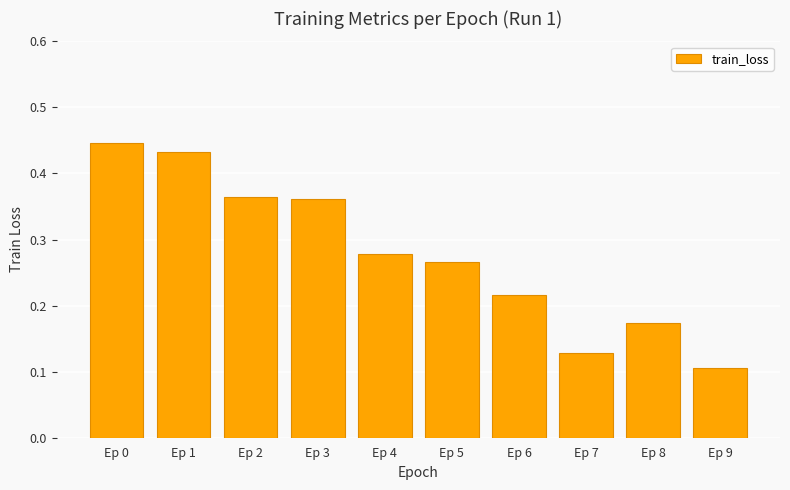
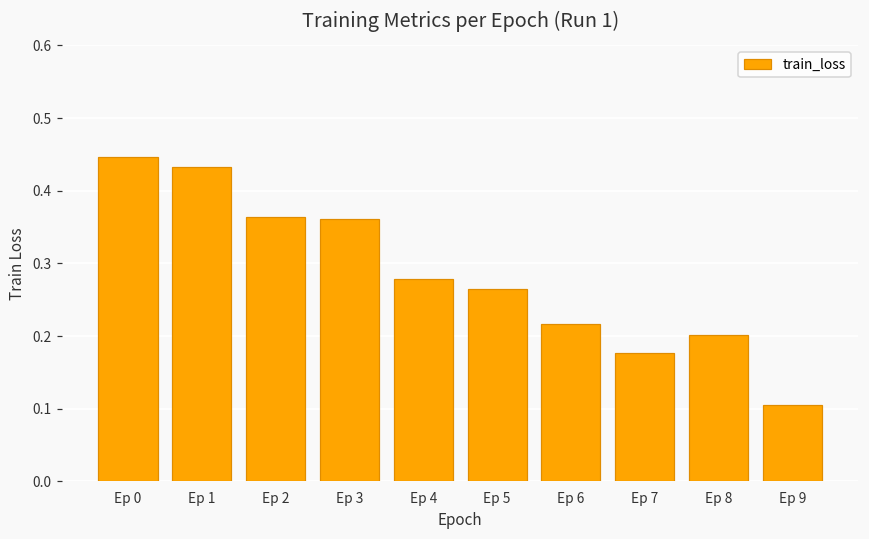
  {
    "Ep 0": 0.45,
    "Ep 1": 0.43,
    "Ep 2": 0.36,
    "Ep 3": 0.36,
    "Ep 4": 0.28,
    "Ep 5": 0.27,
    "Ep 6": 0.22,
-   "Ep 7": 0.13,
-   "Ep 8": 0.17,
+   "Ep 7": 0.18,
+   "Ep 8": 0.20,
    "Ep 9": 0.10
  }
